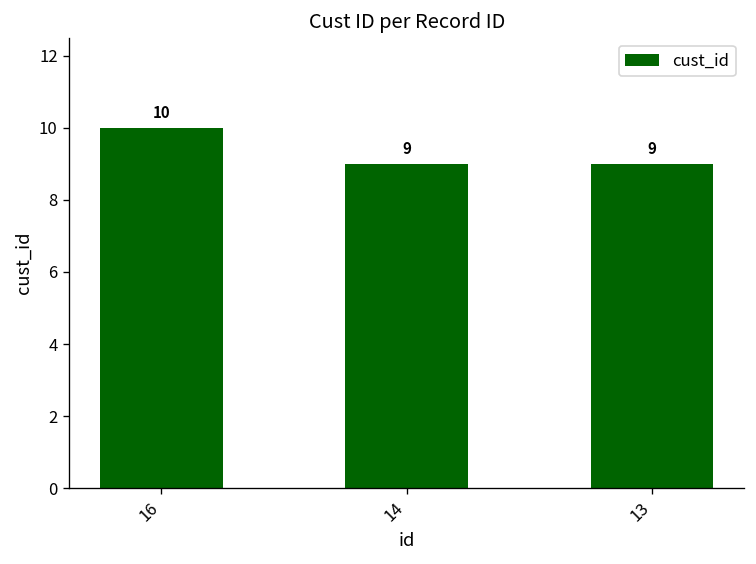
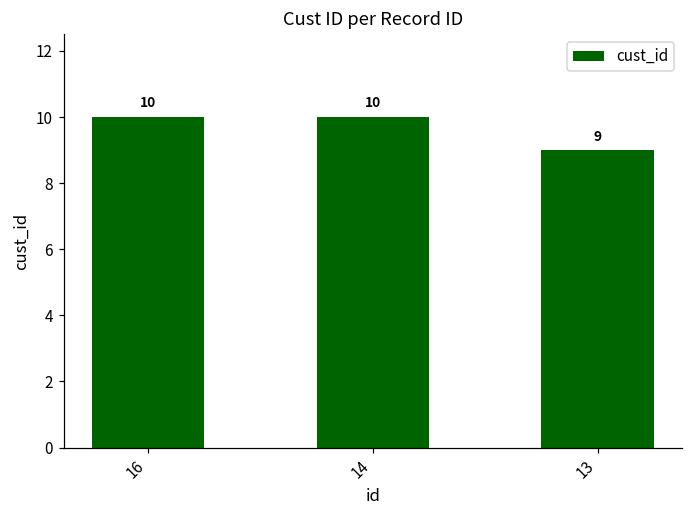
  {
    "16": 10,
-   "14": 9,
+   "14": 10,
    "13": 9
  }
